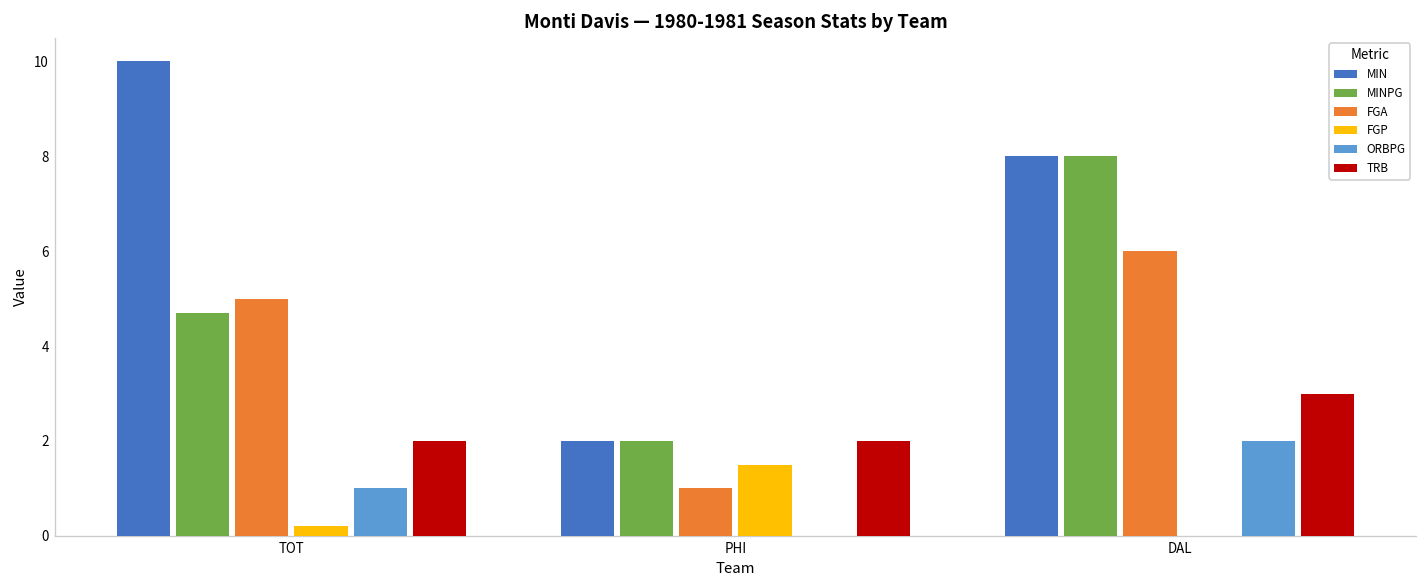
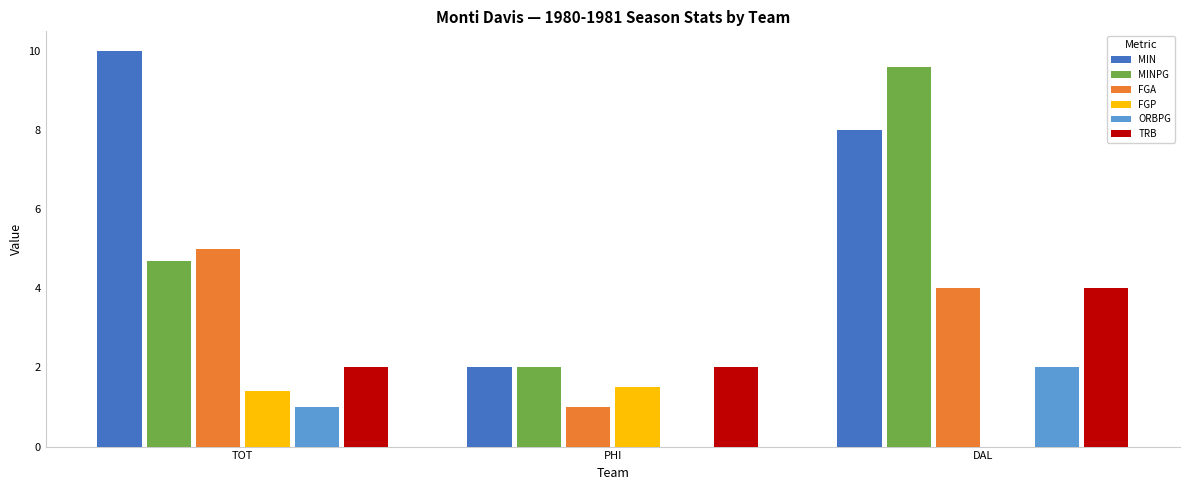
  {
    "MINPG": {
      "TOT": 4.7,
      "PHI": 2.0,
-     "DAL": 8.0
+     "DAL": 9.6
    },
    "FGA": {
      "TOT": 5,
      "PHI": 1,
-     "DAL": 6
+     "DAL": 4
    },
    "FGP": {
-     "TOT": 0.2,
+     "TOT": 1.4,
      "PHI": 1.5,
      "DAL": 0.0
    },
    "TRB": {
      "TOT": 2,
      "PHI": 2,
-     "DAL": 3
+     "DAL": 4
    }
  }
